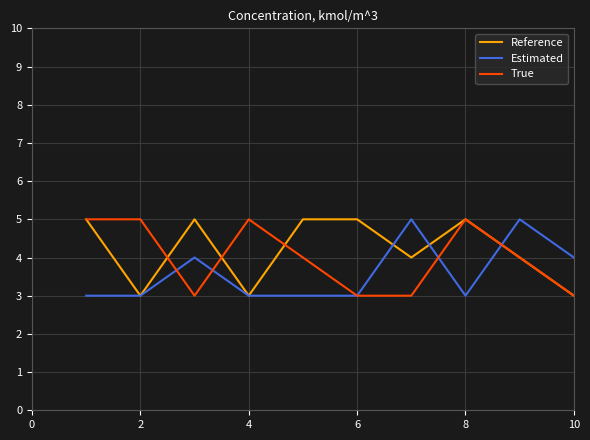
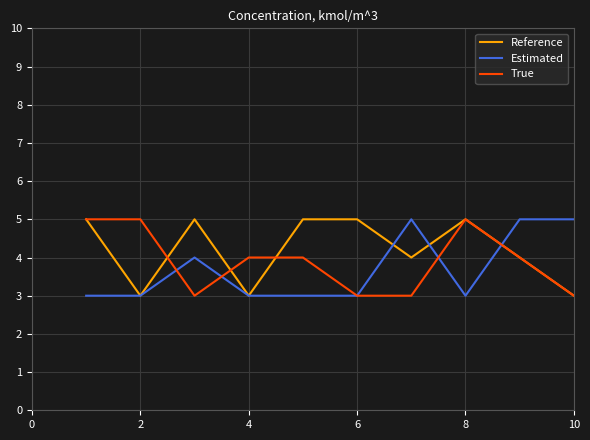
  {
    "Reference": {
      "6": 5
    },
    "Estimated": {
      "8": 3,
-     "10": 4
+     "10": 5
    },
    "True": {
      "2": 5,
-     "4": 5
+     "4": 4
    }
  }
